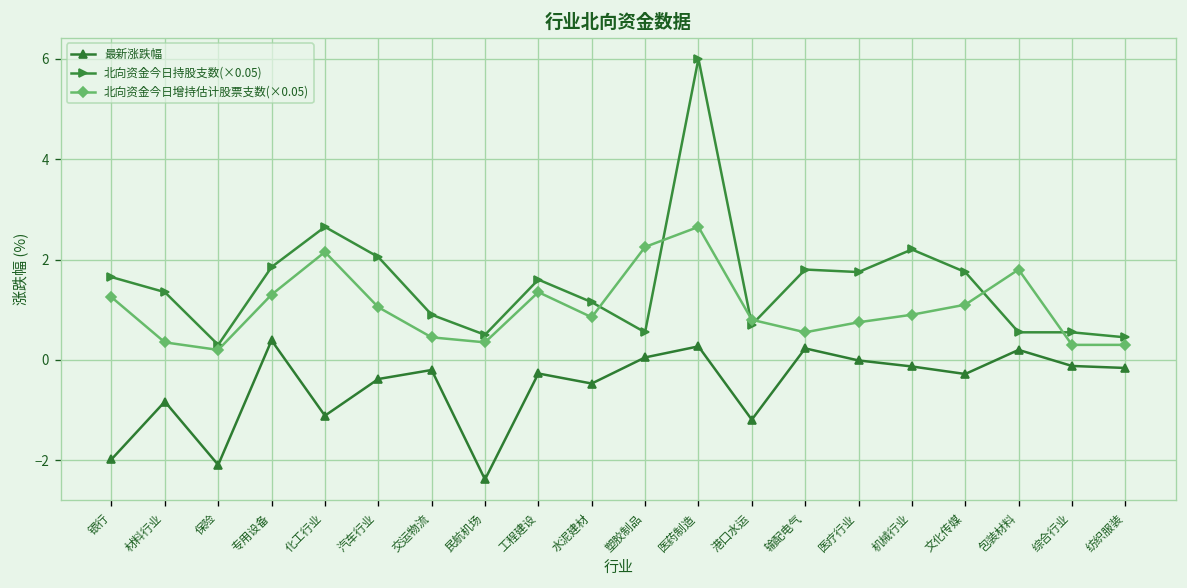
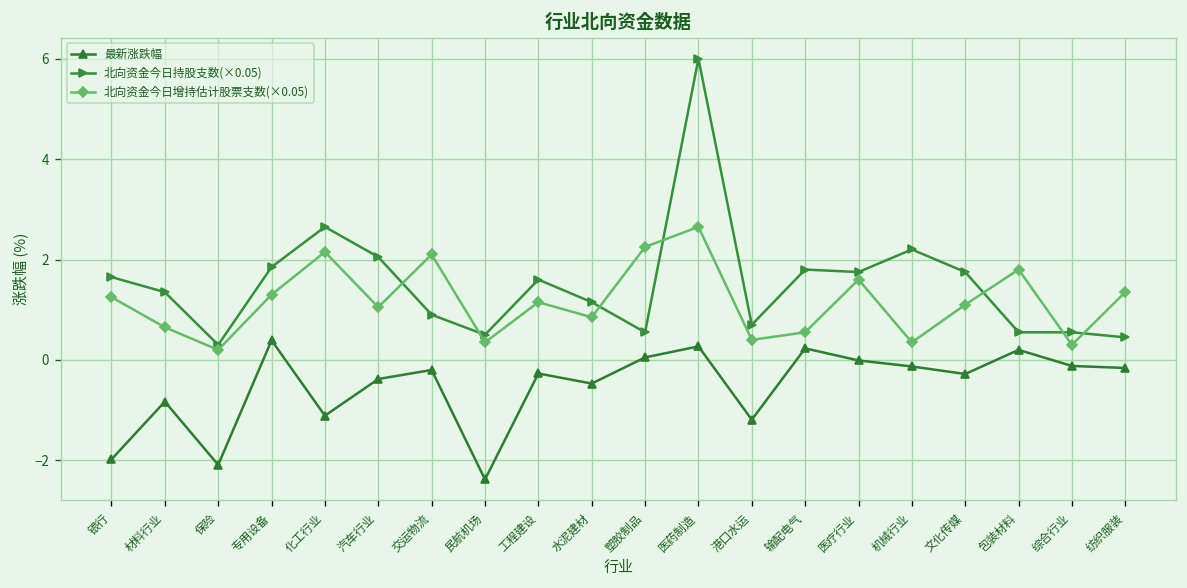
  {
    "北向资金今日增持估计股票支数(×0.05)": {
      "银行": 1.3,
-     "材料行业": 0.4,
+     "材料行业": 0.7,
      "保险": 0.2,
      "专用设备": 1.3,
      "化工行业": 2.2,
      "汽车行业": 1.1,
-     "交运物流": 0.5,
+     "交运物流": 2.1,
      "民航机场": 0.4,
-     "工程建设": 1.4,
+     "工程建设": 1.2,
      "水泥建材": 0.9,
      "塑胶制品": 2.3,
      "医药制造": 2.7,
-     "港口水运": 0.8,
+     "港口水运": 0.4,
      "输配电气": 0.6,
-     "医疗行业": 0.8,
-     "机械行业": 0.9,
+     "医疗行业": 1.6,
+     "机械行业": 0.4,
      "文化传媒": 1.1,
      "包装材料": 1.8,
      "综合行业": 0.3,
-     "纺织服装": 0.3
+     "纺织服装": 1.4
    }
  }
